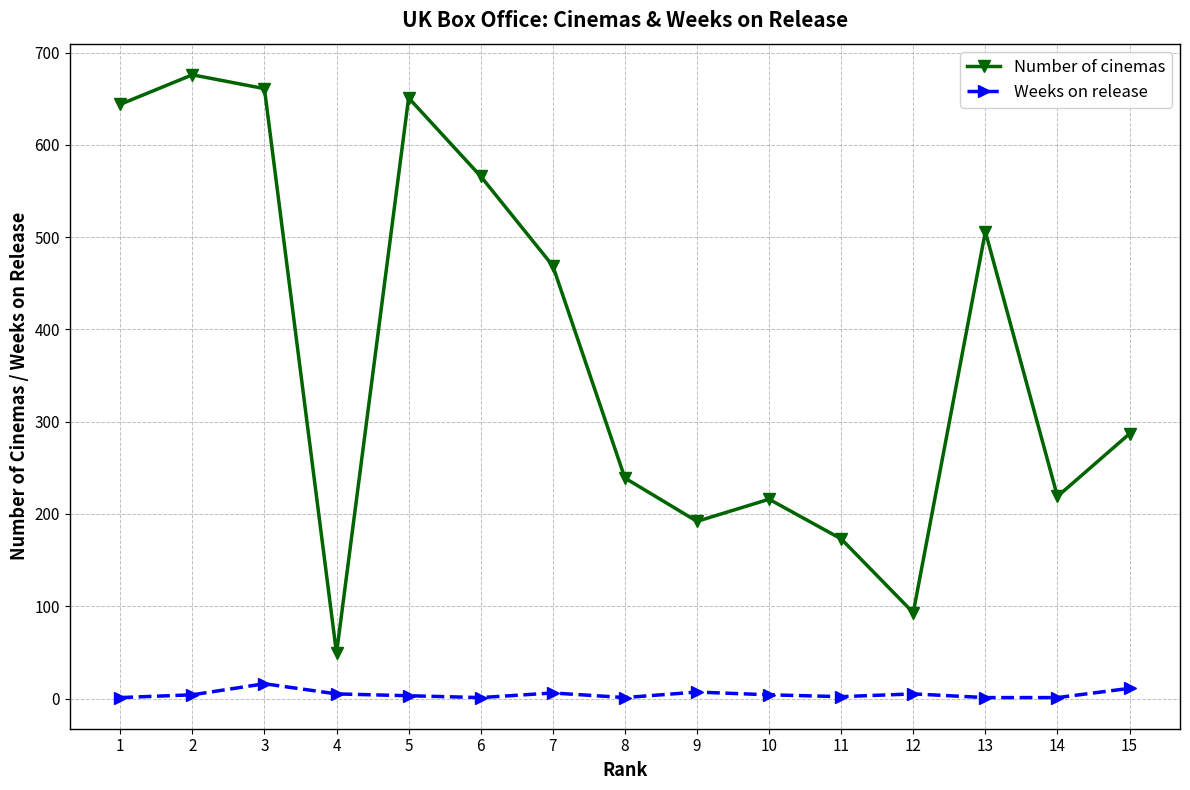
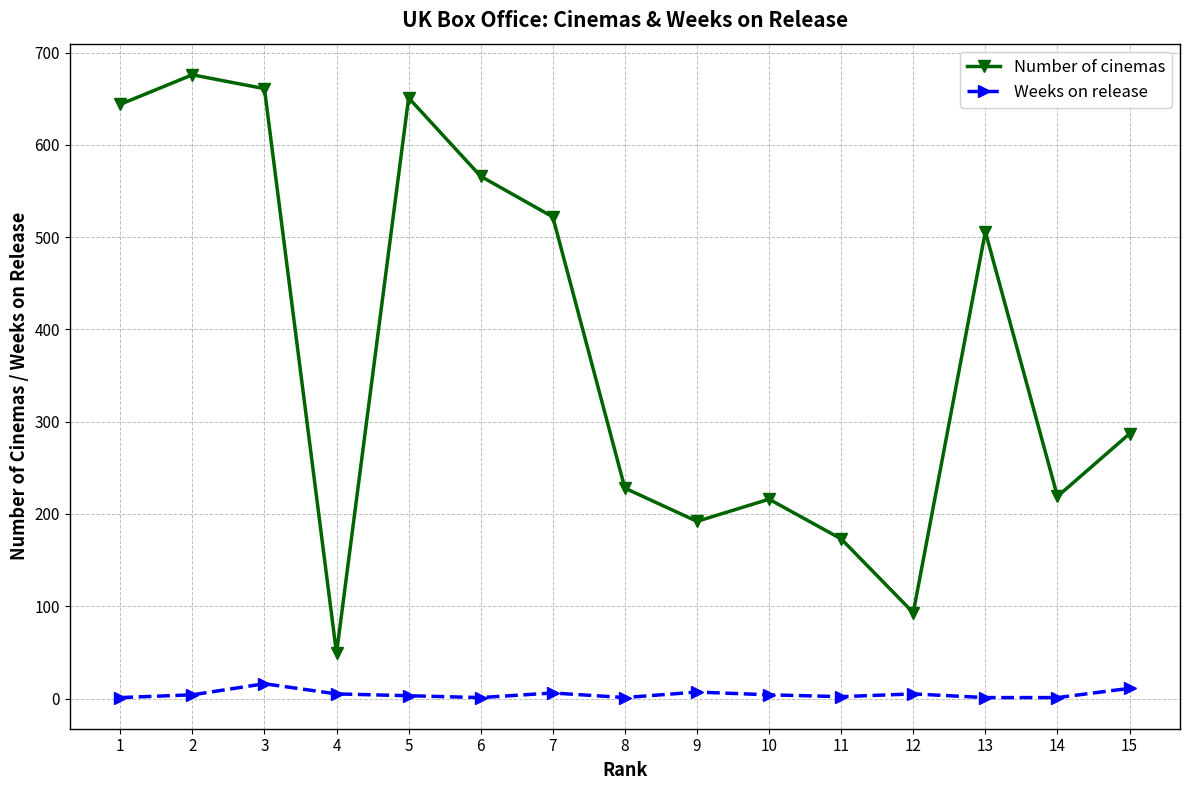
  {
    "Number of cinemas": {
      "1": 640,
      "2": 680,
      "3": 660,
      "4": 50,
      "5": 650,
      "6": 570,
-     "7": 470,
-     "8": 240,
+     "7": 520,
+     "8": 230,
      "9": 190,
      "10": 220,
      "11": 170,
      "12": 90,
      "13": 510,
      "14": 220,
      "15": 290
    },
    "Weeks on release": {
      "1": 0,
      "2": 0,
      "3": 20,
      "4": 10,
      "5": 0,
      "6": 0,
      "7": 10,
      "8": 0,
      "9": 10,
      "10": 0,
      "11": 0,
      "12": 10,
      "13": 0,
      "14": 0,
      "15": 10
    }
  }
